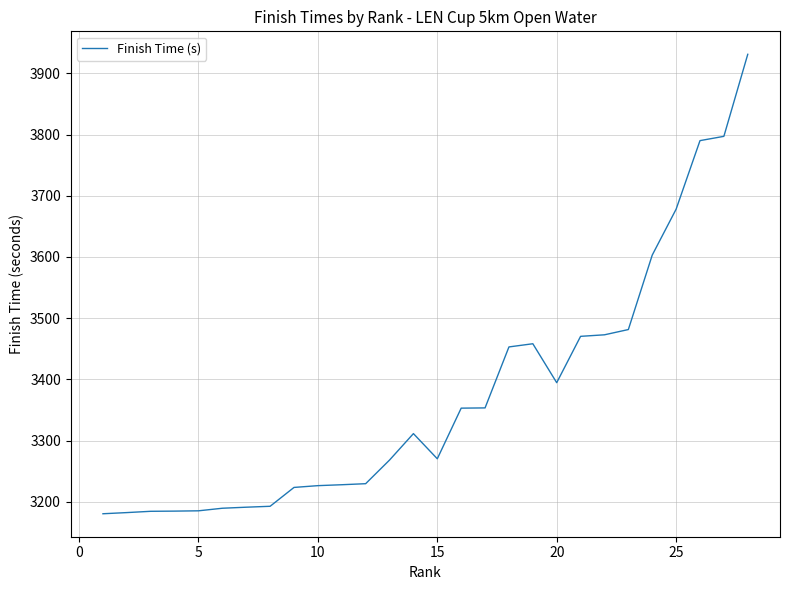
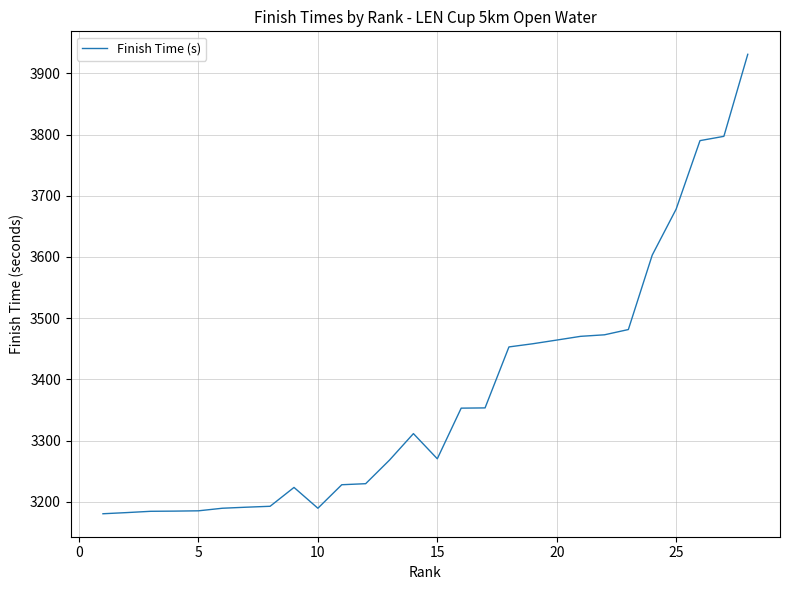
  {
    "5": 3190,
-   "10": 3230,
+   "10": 3190,
    "15": 3270,
-   "20": 3390,
+   "20": 3460,
    "25": 3680
  }
